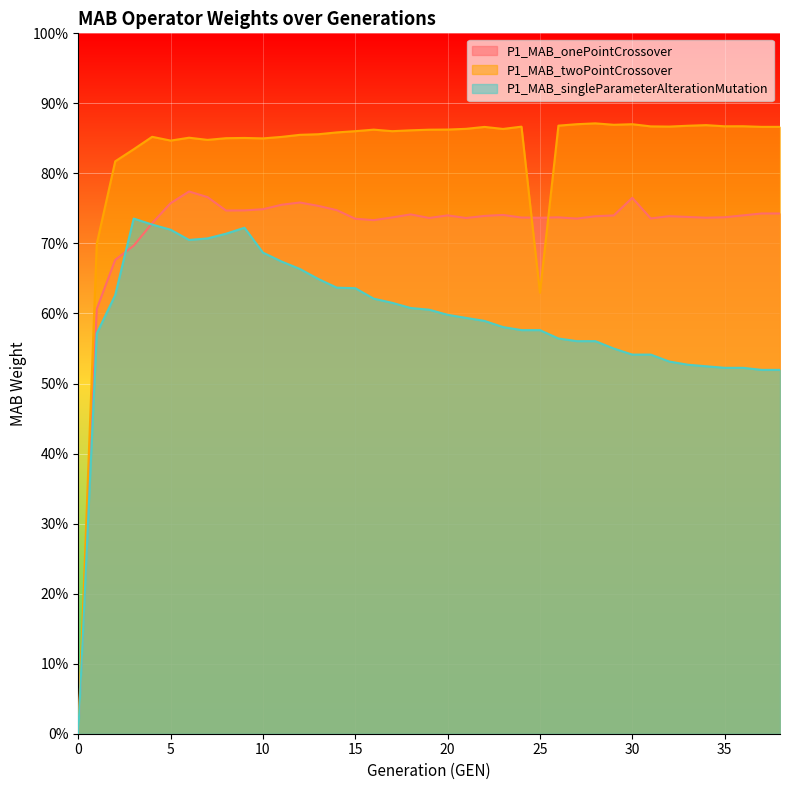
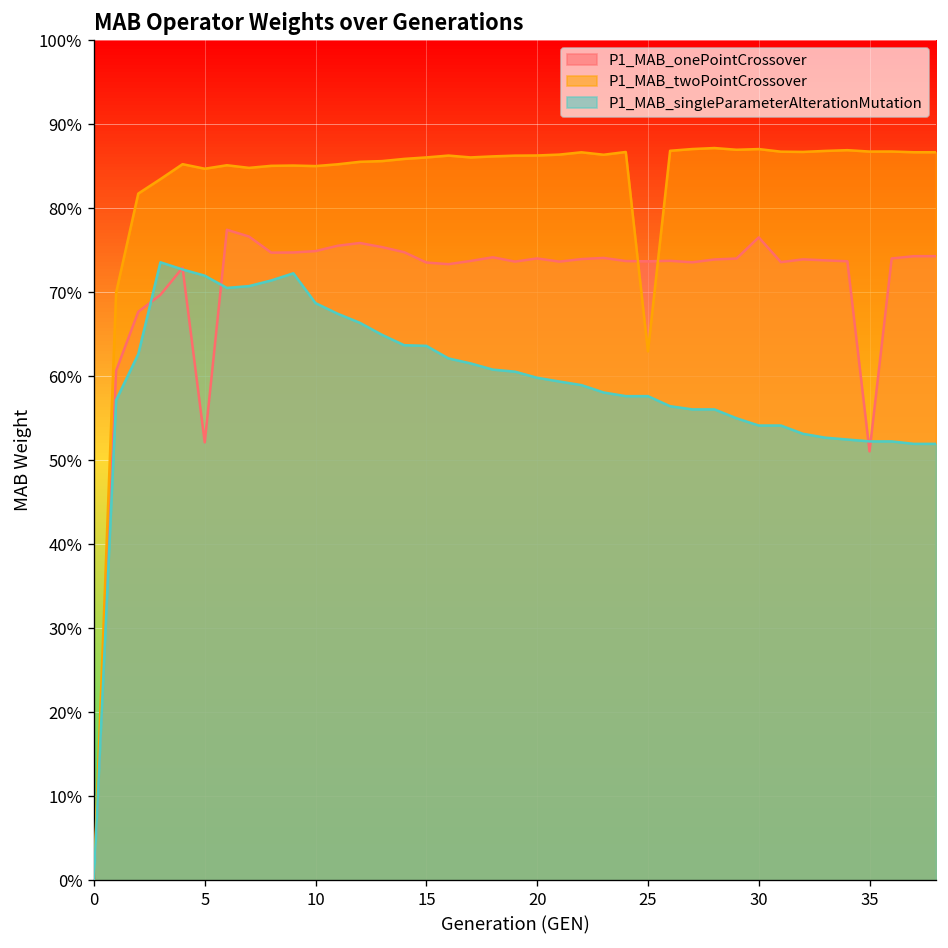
  {
    "P1_MAB_onePointCrossover": {
-     "5": "76%",
+     "5": "52%",
      "10": "75%",
      "15": "74%",
      "20": "74%",
      "25": "74%",
      "30": "77%",
-     "35": "74%"
+     "35": "51%"
    },
    "P1_MAB_twoPointCrossover": {
      "5": "85%",
      "10": "85%",
      "15": "86%",
      "20": "86%",
      "25": "63%",
      "30": "87%",
      "35": "87%"
    },
    "P1_MAB_singleParameterAlterationMutation": {
      "5": "72%",
      "10": "69%",
      "15": "64%",
      "20": "60%",
      "25": "58%",
      "30": "54%",
      "35": "52%"
    }
  }
